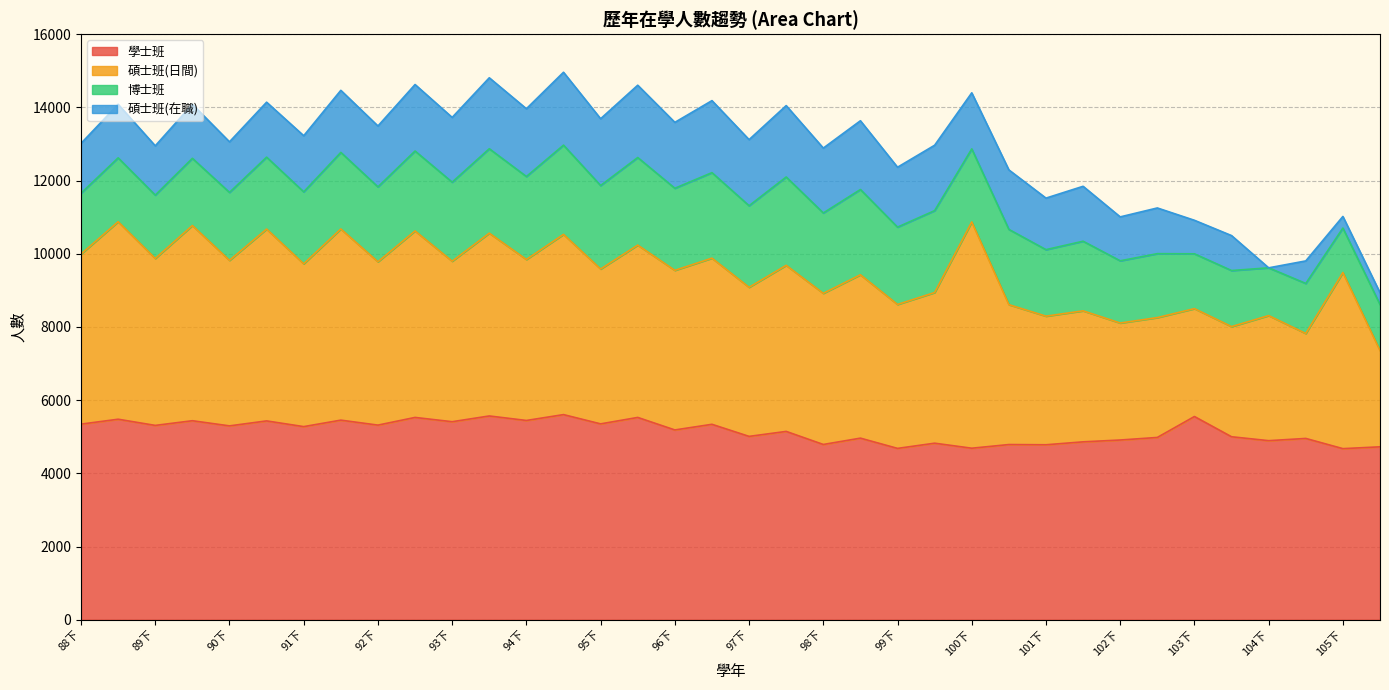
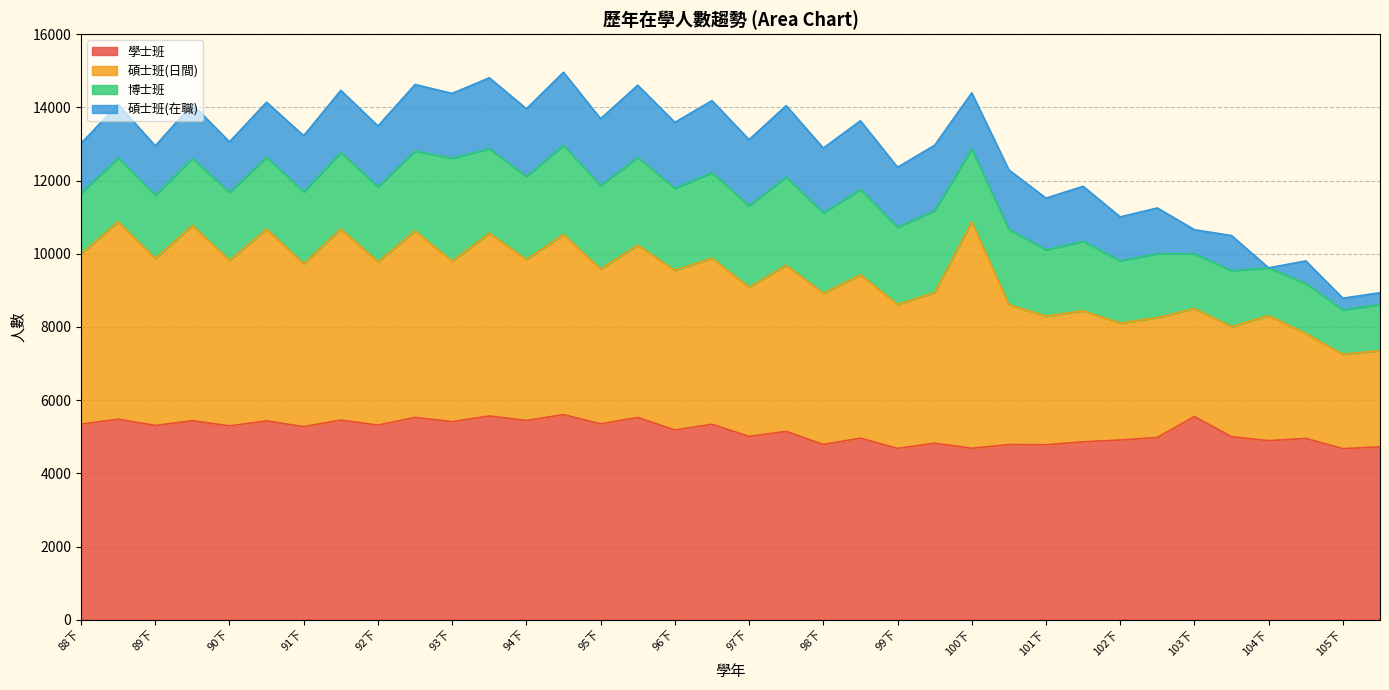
  {
    "學士班": {
      "88下": 5300,
      "89下": 5300,
      "90下": 5300,
      "91下": 5300,
      "92下": 5300,
      "93下": 5400,
      "94下": 5400,
      "95下": 5400,
      "96下": 5200,
      "97下": 5000,
      "98下": 4800,
      "99下": 4700,
      "100下": 4700,
      "101下": 4800,
      "102下": 4900,
      "103下": 5600,
      "104下": 4900,
      "105下": 4700
    },
    "碩士班(日間)": {
      "88下": 4600,
      "89下": 4600,
      "90下": 4500,
      "91下": 4400,
      "92下": 4500,
      "93下": 4400,
      "94下": 4400,
      "95下": 4200,
      "96下": 4400,
      "97下": 4100,
      "98下": 4100,
      "99下": 3900,
      "100下": 6200,
      "101下": 3500,
      "102下": 3200,
      "103下": 2900,
      "104下": 3400,
-     "105下": 4800
+     "105下": 2600
    },
    "博士班": {
      "88下": 1700,
      "89下": 1700,
      "90下": 1900,
      "91下": 2000,
      "92下": 2000,
-     "93下": 2200,
+     "93下": 2800,
      "94下": 2300,
      "95下": 2300,
      "96下": 2200,
      "97下": 2200,
      "98下": 2200,
      "99下": 2100,
      "100下": 2000,
      "101下": 1800,
      "102下": 1700,
      "103下": 1500,
      "105下": 1200
    },
    "碩士班(在職)": {
      "88下": 1400,
      "89下": 1300,
      "90下": 1400,
      "91下": 1500,
      "92下": 1700,
      "93下": 1800,
      "94下": 1900,
      "95下": 1800,
      "96下": 1800,
      "97下": 1800,
      "98下": 1800,
      "99下": 1600,
      "100下": 1500,
      "101下": 1400,
      "102下": 1200,
-     "103下": 900,
+     "103下": 700,
      "105下": 300
    }
  }
